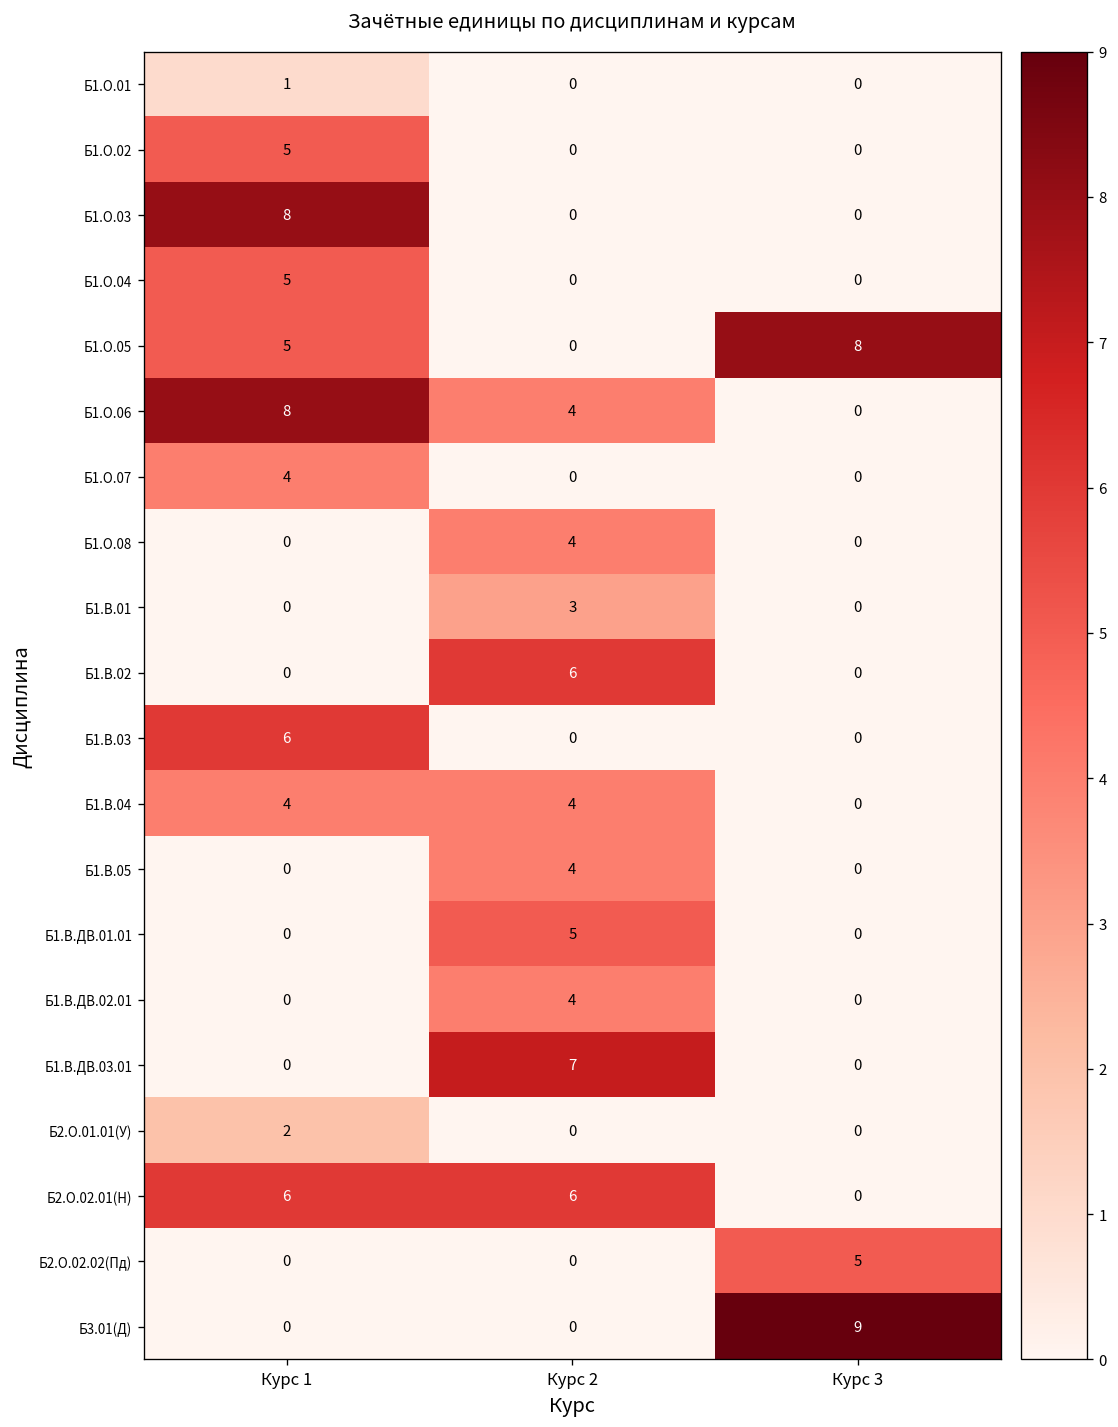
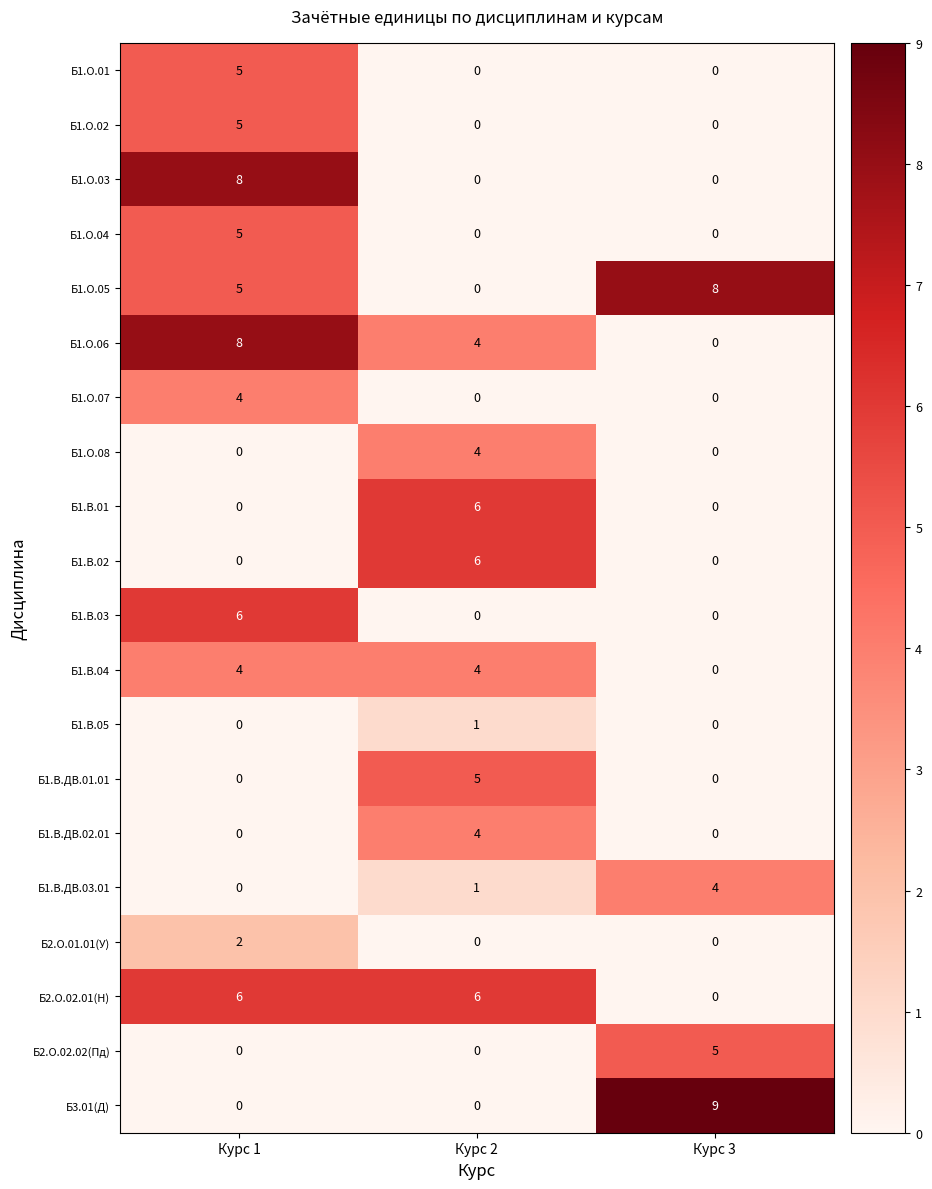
  {
    "Б1.О.01": {
-     "Курс 1": 1,
+     "Курс 1": 5,
      "Курс 2": 0,
      "Курс 3": 0
    },
    "Б1.О.02": {
      "Курс 1": 5,
      "Курс 2": 0,
      "Курс 3": 0
    },
    "Б1.О.03": {
      "Курс 1": 8,
      "Курс 2": 0,
      "Курс 3": 0
    },
    "Б1.О.04": {
      "Курс 1": 5,
      "Курс 2": 0,
      "Курс 3": 0
    },
    "Б1.О.05": {
      "Курс 1": 5,
      "Курс 2": 0,
      "Курс 3": 8
    },
    "Б1.О.06": {
      "Курс 1": 8,
      "Курс 2": 4,
      "Курс 3": 0
    },
    "Б1.О.07": {
      "Курс 1": 4,
      "Курс 2": 0,
      "Курс 3": 0
    },
    "Б1.О.08": {
      "Курс 1": 0,
      "Курс 2": 4,
      "Курс 3": 0
    },
    "Б1.В.01": {
      "Курс 1": 0,
-     "Курс 2": 3,
+     "Курс 2": 6,
      "Курс 3": 0
    },
    "Б1.В.02": {
      "Курс 1": 0,
      "Курс 2": 6,
      "Курс 3": 0
    },
    "Б1.В.03": {
      "Курс 1": 6,
      "Курс 2": 0,
      "Курс 3": 0
    },
    "Б1.В.04": {
      "Курс 1": 4,
      "Курс 2": 4,
      "Курс 3": 0
    },
    "Б1.В.05": {
      "Курс 1": 0,
-     "Курс 2": 4,
+     "Курс 2": 1,
      "Курс 3": 0
    },
    "Б1.В.ДВ.01.01": {
      "Курс 1": 0,
      "Курс 2": 5,
      "Курс 3": 0
    },
    "Б1.В.ДВ.02.01": {
      "Курс 1": 0,
      "Курс 2": 4,
      "Курс 3": 0
    },
    "Б1.В.ДВ.03.01": {
      "Курс 1": 0,
-     "Курс 2": 7,
-     "Курс 3": 0
+     "Курс 2": 1,
+     "Курс 3": 4
    },
    "Б2.О.01.01(У)": {
      "Курс 1": 2,
      "Курс 2": 0,
      "Курс 3": 0
    },
    "Б2.О.02.01(Н)": {
      "Курс 1": 6,
      "Курс 2": 6,
      "Курс 3": 0
    },
    "Б2.О.02.02(Пд)": {
      "Курс 1": 0,
      "Курс 2": 0,
      "Курс 3": 5
    },
    "Б3.01(Д)": {
      "Курс 1": 0,
      "Курс 2": 0,
      "Курс 3": 9
    }
  }
